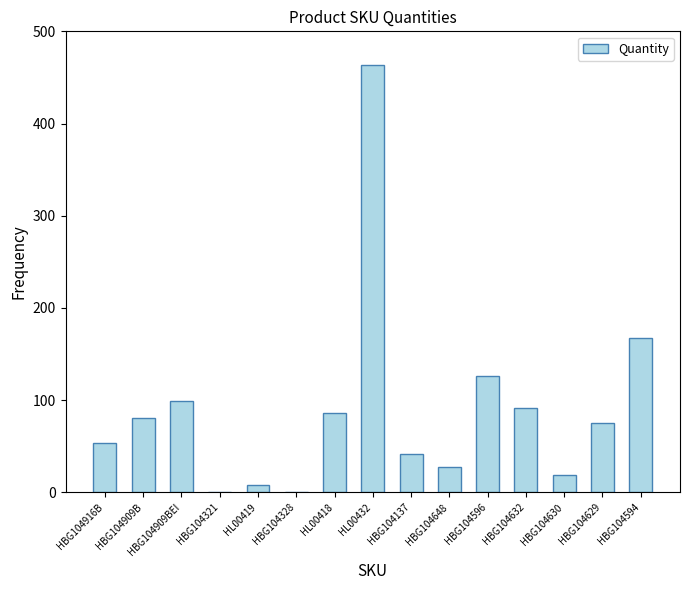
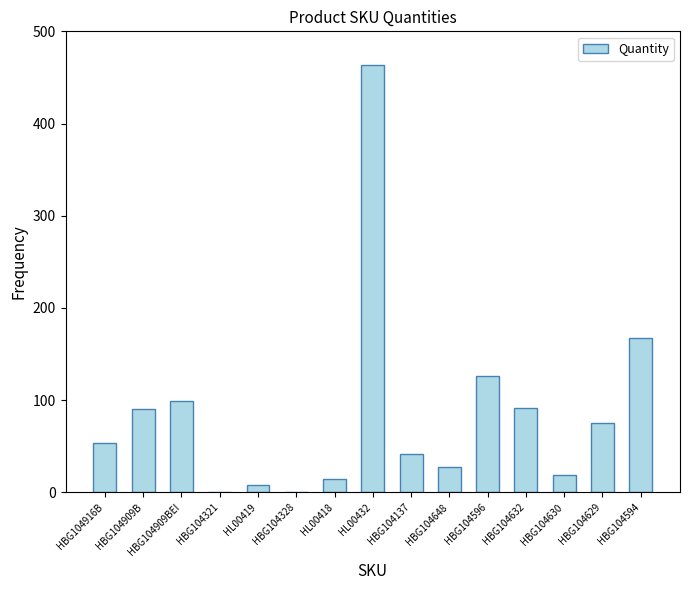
  {
    "HBG104916B": 50,
-   "HBG104909B": 80,
+   "HBG104909B": 90,
    "HBG104909BEI": 100,
    "HBG104321": 0,
    "HL00419": 10,
    "HBG104328": 0,
-   "HL00418": 90,
+   "HL00418": 20,
    "HL00432": 460,
    "HBG104137": 40,
    "HBG104648": 30,
    "HBG104596": 130,
    "HBG104632": 90,
    "HBG104630": 20,
    "HBG104629": 80,
    "HBG104594": 170
  }
